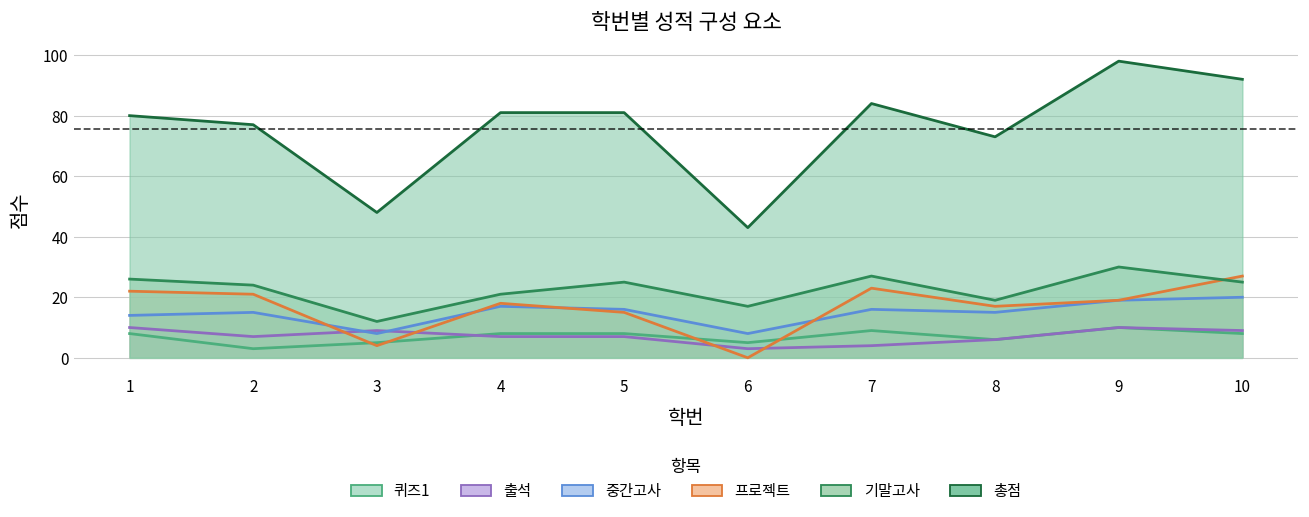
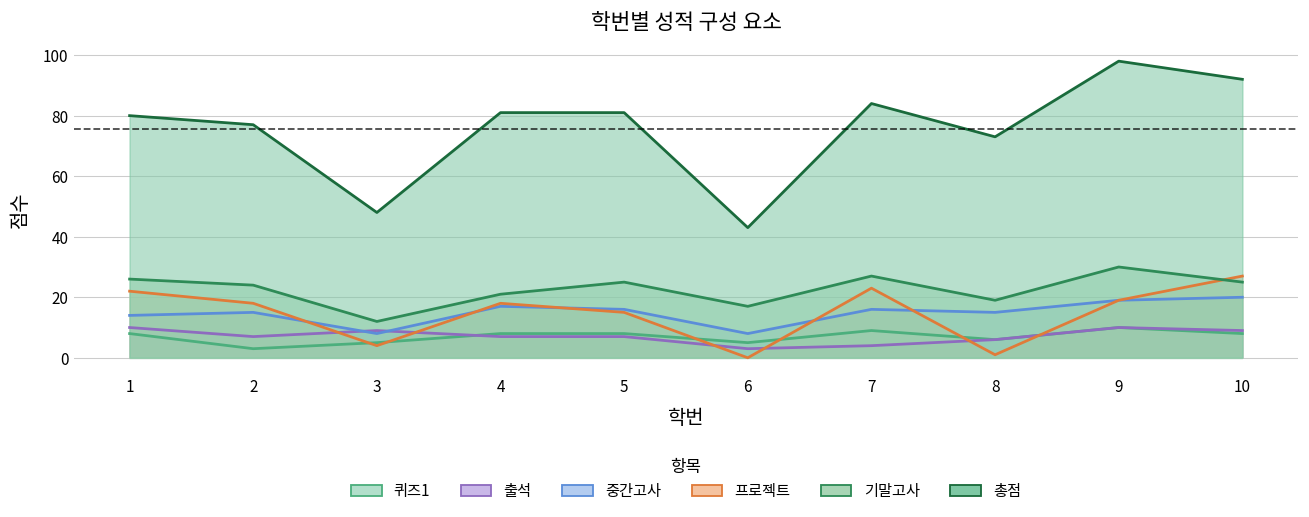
  {
    "프로젝트": {
      "1": 22,
-     "2": 21,
+     "2": 18,
      "3": 4,
      "4": 18,
      "5": 15,
      "6": 0,
      "7": 23,
-     "8": 17,
+     "8": 1,
      "10": 27
    }
  }
